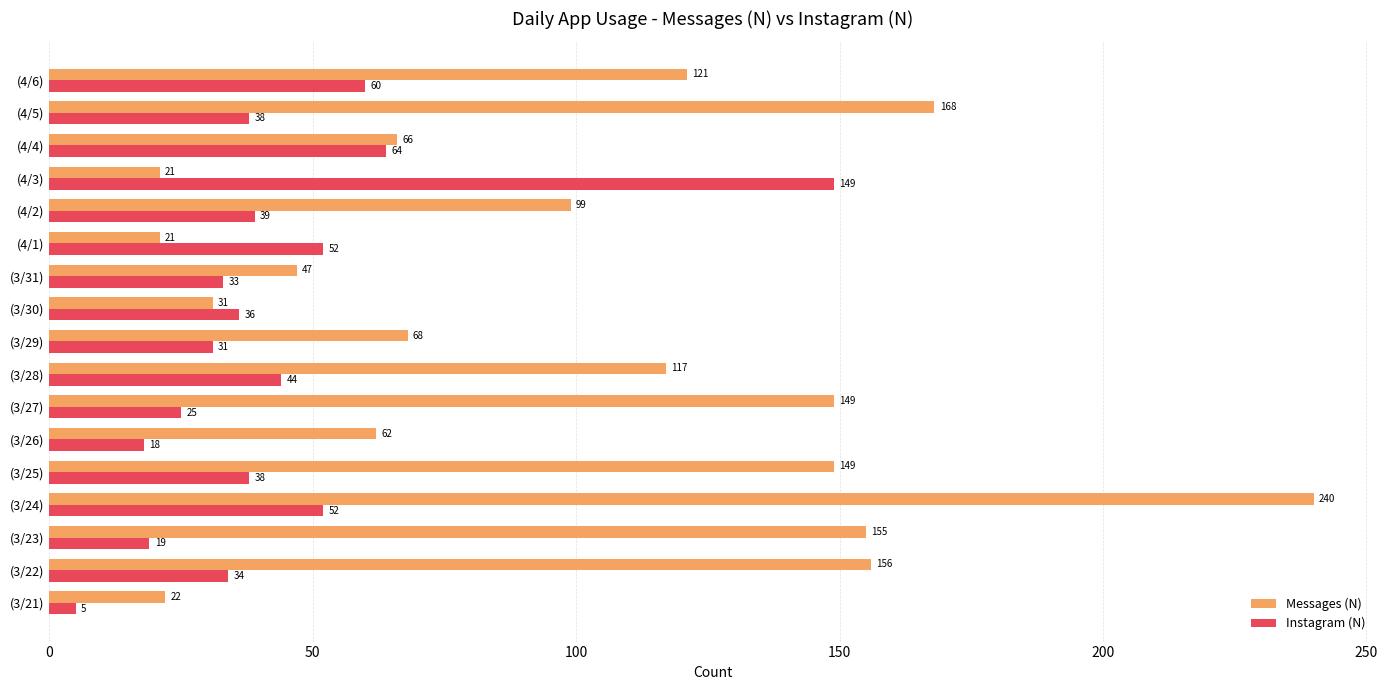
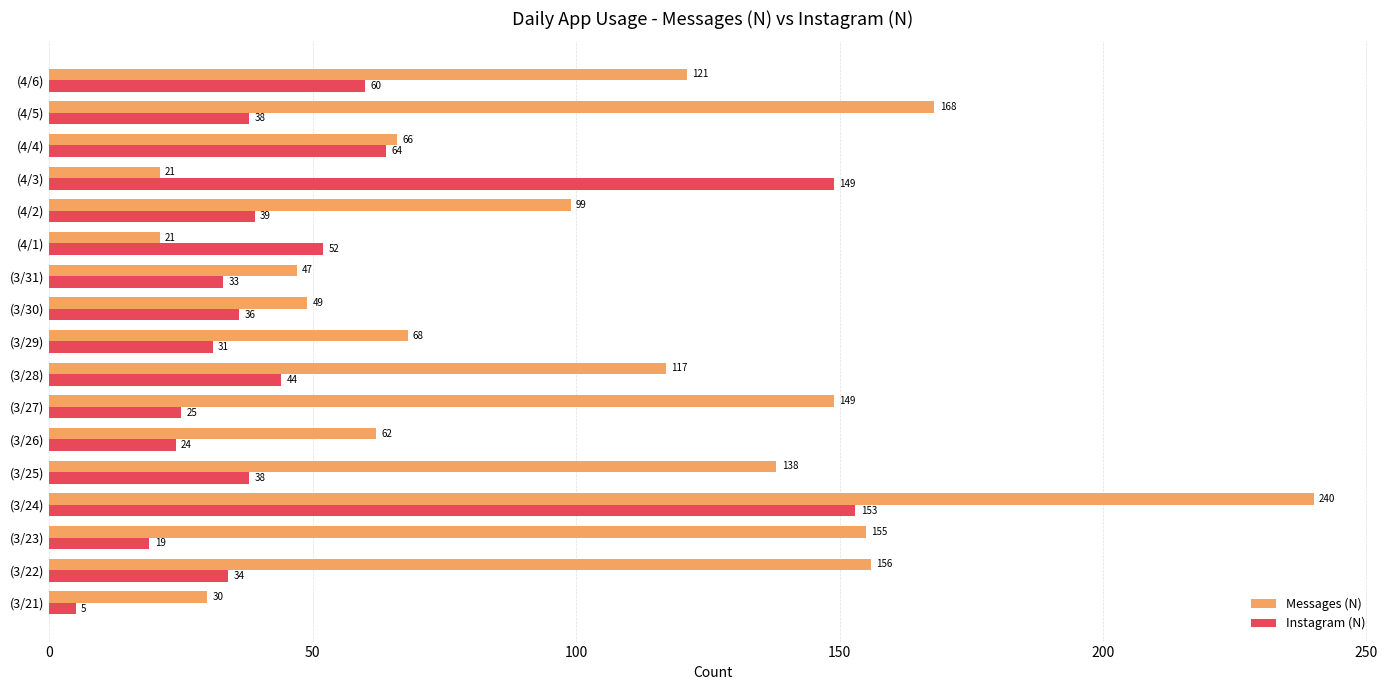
  {
    "Messages (N)": {
      "(4/6)": 121,
      "(4/5)": 168,
      "(4/4)": 66,
      "(4/3)": 21,
      "(4/2)": 99,
      "(4/1)": 21,
      "(3/31)": 47,
-     "(3/30)": 31,
+     "(3/30)": 49,
      "(3/29)": 68,
      "(3/28)": 117,
      "(3/27)": 149,
      "(3/26)": 62,
-     "(3/25)": 149,
+     "(3/25)": 138,
      "(3/24)": 240,
      "(3/23)": 155,
      "(3/22)": 156,
-     "(3/21)": 22
+     "(3/21)": 30
    },
    "Instagram (N)": {
      "(4/6)": 60,
      "(4/5)": 38,
      "(4/4)": 64,
      "(4/3)": 149,
      "(4/2)": 39,
      "(4/1)": 52,
      "(3/31)": 33,
      "(3/30)": 36,
      "(3/29)": 31,
      "(3/28)": 44,
      "(3/27)": 25,
-     "(3/26)": 18,
+     "(3/26)": 24,
      "(3/25)": 38,
-     "(3/24)": 52,
+     "(3/24)": 153,
      "(3/23)": 19,
      "(3/22)": 34,
      "(3/21)": 5
    }
  }
